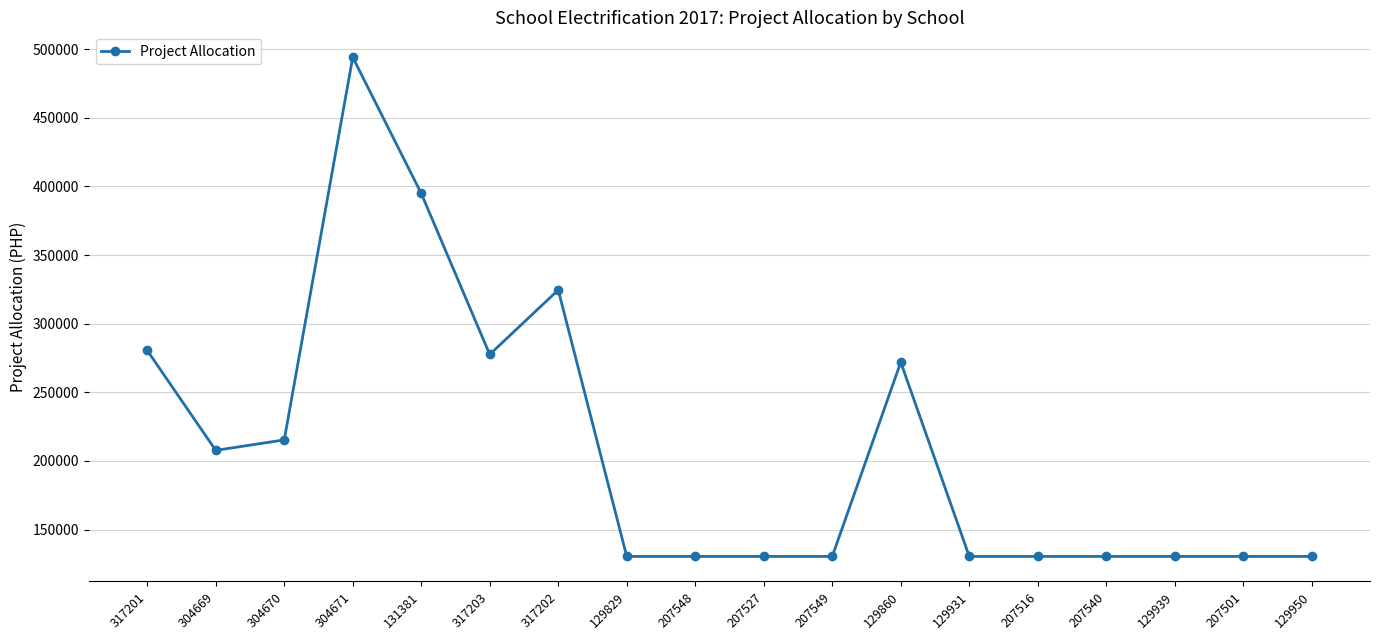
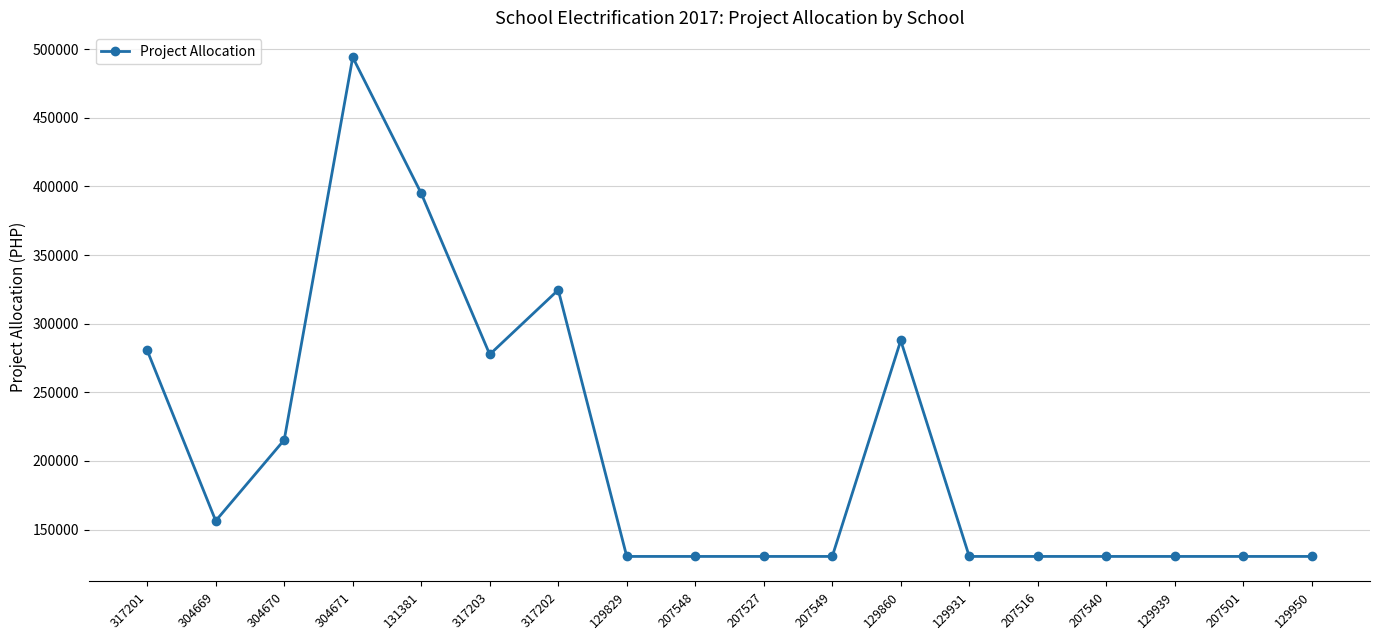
  {
    "317201": 281000,
-   "304669": 208000,
+   "304669": 156000,
    "304670": 215000,
    "304671": 494000,
    "131381": 395000,
    "317203": 278000,
    "317202": 325000,
    "129829": 130000,
    "207548": 130000,
    "207527": 130000,
    "207549": 130000,
-   "129860": 272000,
+   "129860": 288000,
    "129931": 130000,
    "207516": 130000,
    "207540": 130000,
    "129939": 130000,
    "207501": 130000,
    "129950": 130000
  }
